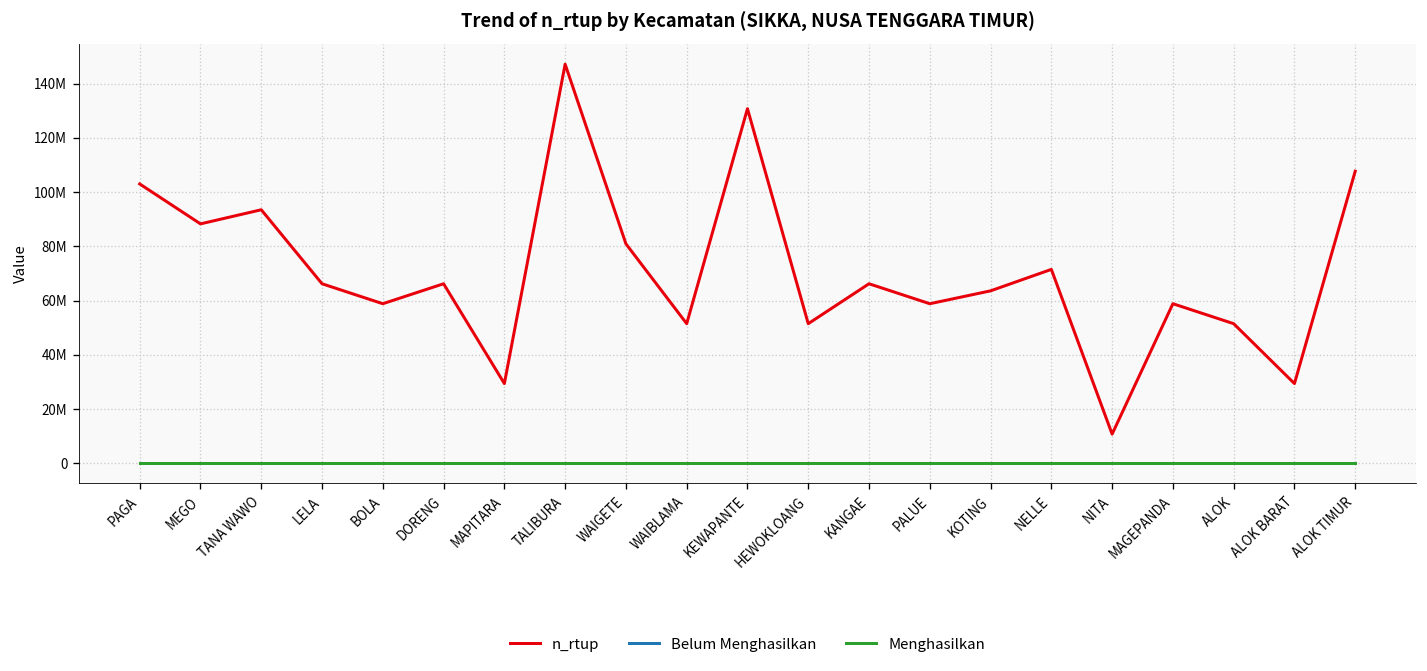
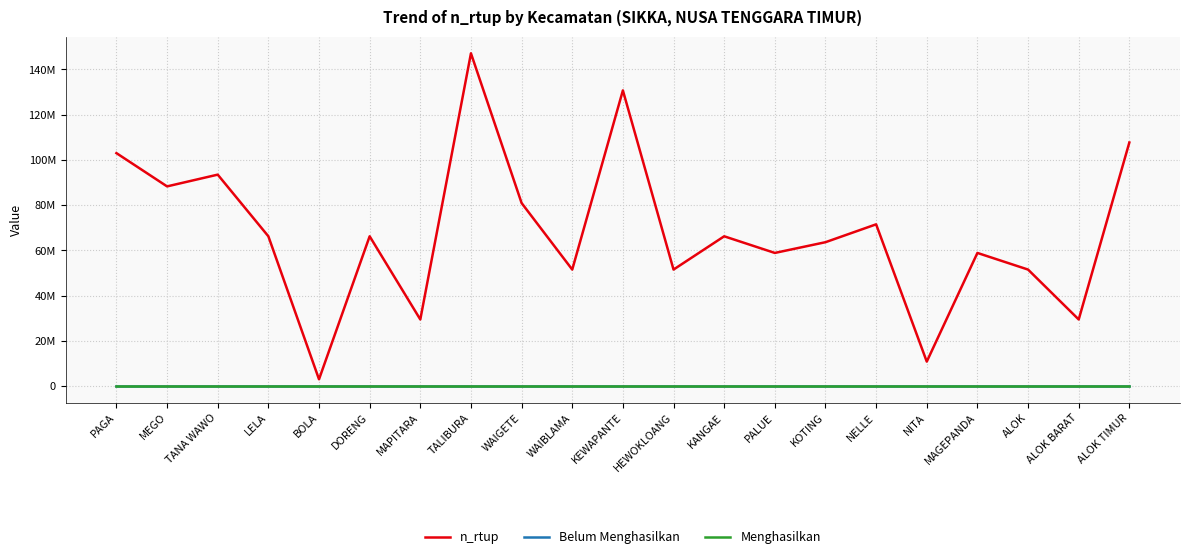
  {
    "n_rtup": {
      "PAGA": 103000000,
      "MEGO": 88000000,
      "TANA WAWO": 93000000,
      "LELA": 66000000,
-     "BOLA": 59000000,
+     "BOLA": 3000000,
      "DORENG": 66000000,
      "MAPITARA": 29000000,
      "TALIBURA": 147000000,
      "WAIGETE": 81000000,
      "WAIBLAMA": 51000000,
      "KEWAPANTE": 131000000,
      "HEWOKLOANG": 51000000,
      "KANGAE": 66000000,
      "PALUE": 59000000,
      "KOTING": 64000000,
      "NELLE": 72000000,
      "NITA": 11000000,
      "MAGEPANDA": 59000000,
      "ALOK": 51000000,
      "ALOK BARAT": 29000000,
      "ALOK TIMUR": 108000000
    },
    "Menghasilkan": {
      "PAGA": 0,
      "MEGO": 0,
      "TANA WAWO": 0,
      "LELA": 0,
      "BOLA": 0,
      "DORENG": 0,
      "MAPITARA": 0,
      "TALIBURA": 0,
      "WAIGETE": 0,
      "WAIBLAMA": 0,
      "KEWAPANTE": 0,
      "HEWOKLOANG": 0,
      "KANGAE": 0,
      "PALUE": 0,
      "KOTING": 0,
      "NELLE": 0,
      "NITA": 0,
      "MAGEPANDA": 0,
      "ALOK": 0,
      "ALOK BARAT": 0,
      "ALOK TIMUR": 0
    }
  }
